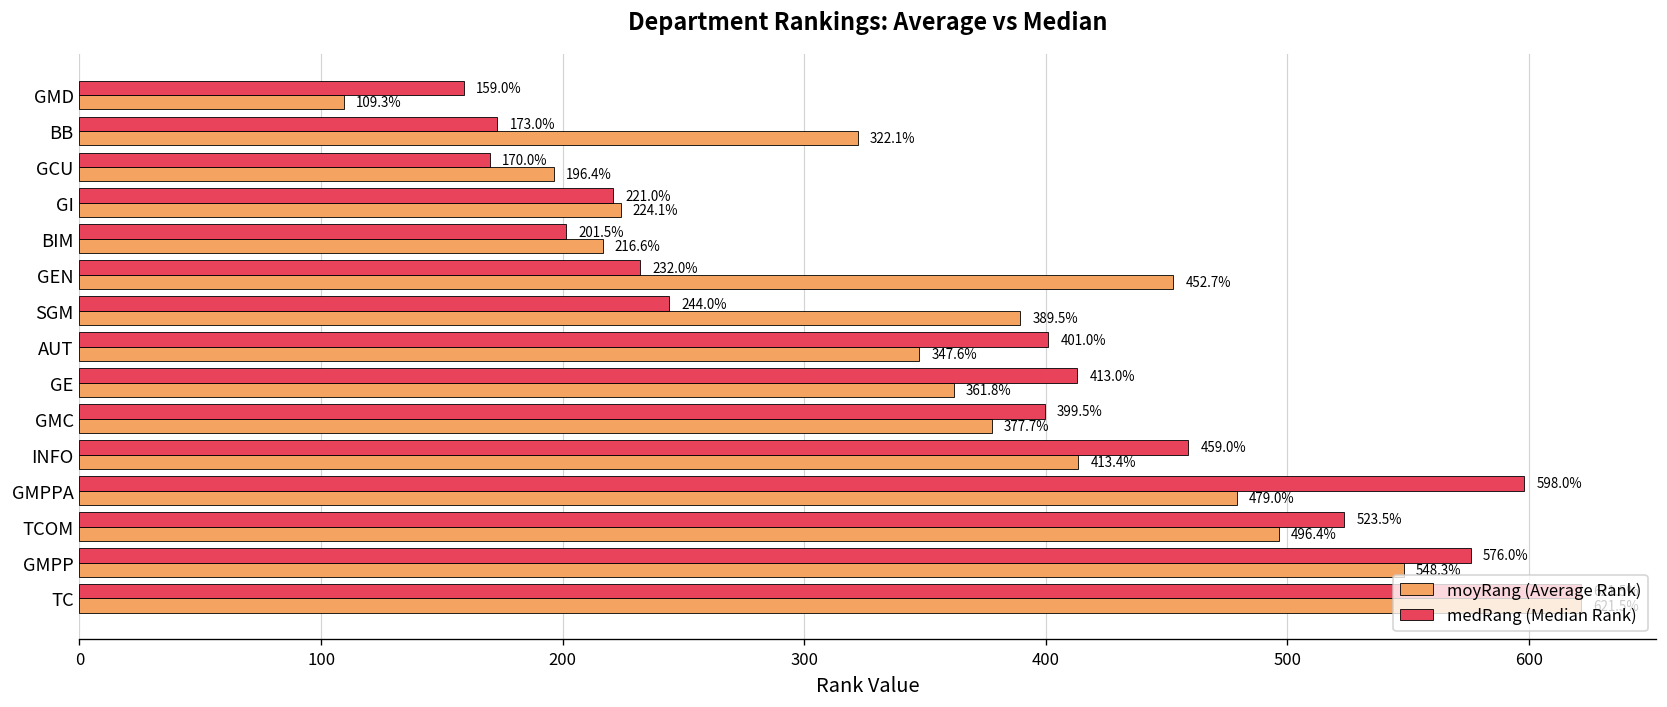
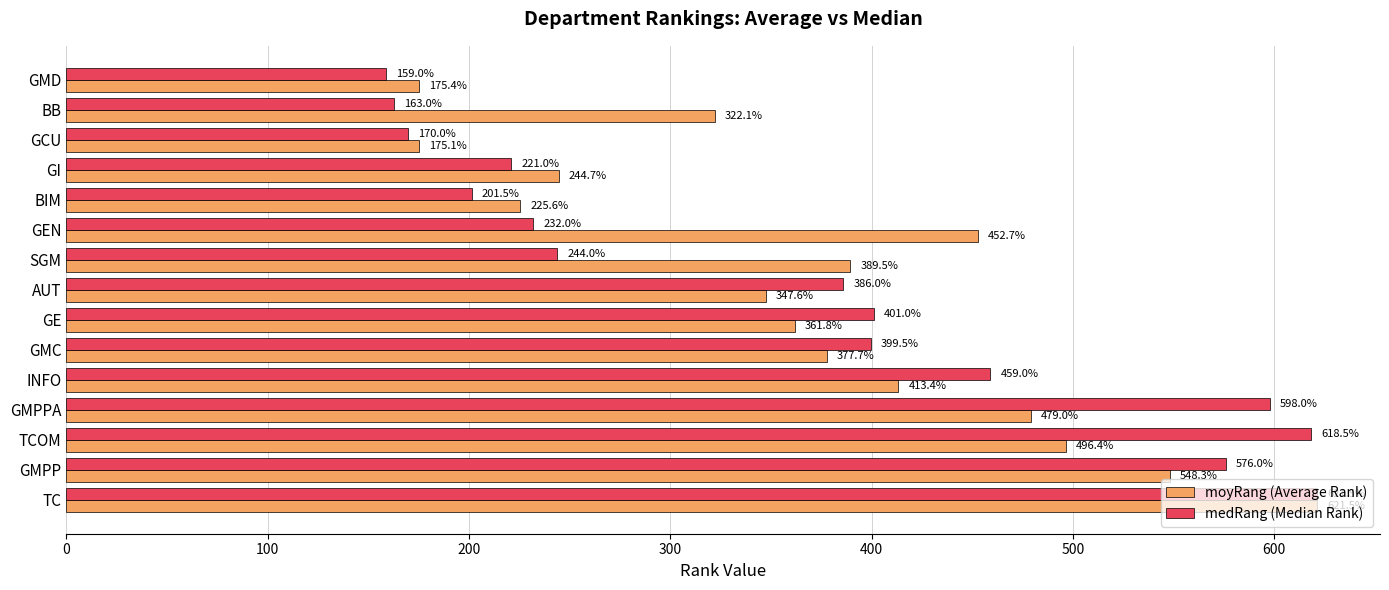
  {
    "moyRang (Average Rank)": {
-     "GMD": "109.3%",
+     "GMD": "175.4%",
      "BB": "322.1%",
-     "GCU": "196.4%",
-     "GI": "224.1%",
-     "BIM": "216.6%",
+     "GCU": "175.1%",
+     "GI": "244.7%",
+     "BIM": "225.6%",
      "GEN": "452.7%",
      "SGM": "389.5%",
      "AUT": "347.6%",
      "GE": "361.8%",
      "GMC": "377.7%",
      "INFO": "413.4%",
      "GMPPA": "479.0%",
      "TCOM": "496.4%"
    },
    "medRang (Median Rank)": {
      "GMD": "159.0%",
-     "BB": "173.0%",
+     "BB": "163.0%",
      "GCU": "170.0%",
      "GI": "221.0%",
      "BIM": "201.5%",
      "GEN": "232.0%",
      "SGM": "244.0%",
-     "AUT": "401.0%",
-     "GE": "413.0%",
+     "AUT": "386.0%",
+     "GE": "401.0%",
      "GMC": "399.5%",
      "INFO": "459.0%",
      "GMPPA": "598.0%",
-     "TCOM": "523.5%",
+     "TCOM": "618.5%",
      "GMPP": "576.0%"
    }
  }
